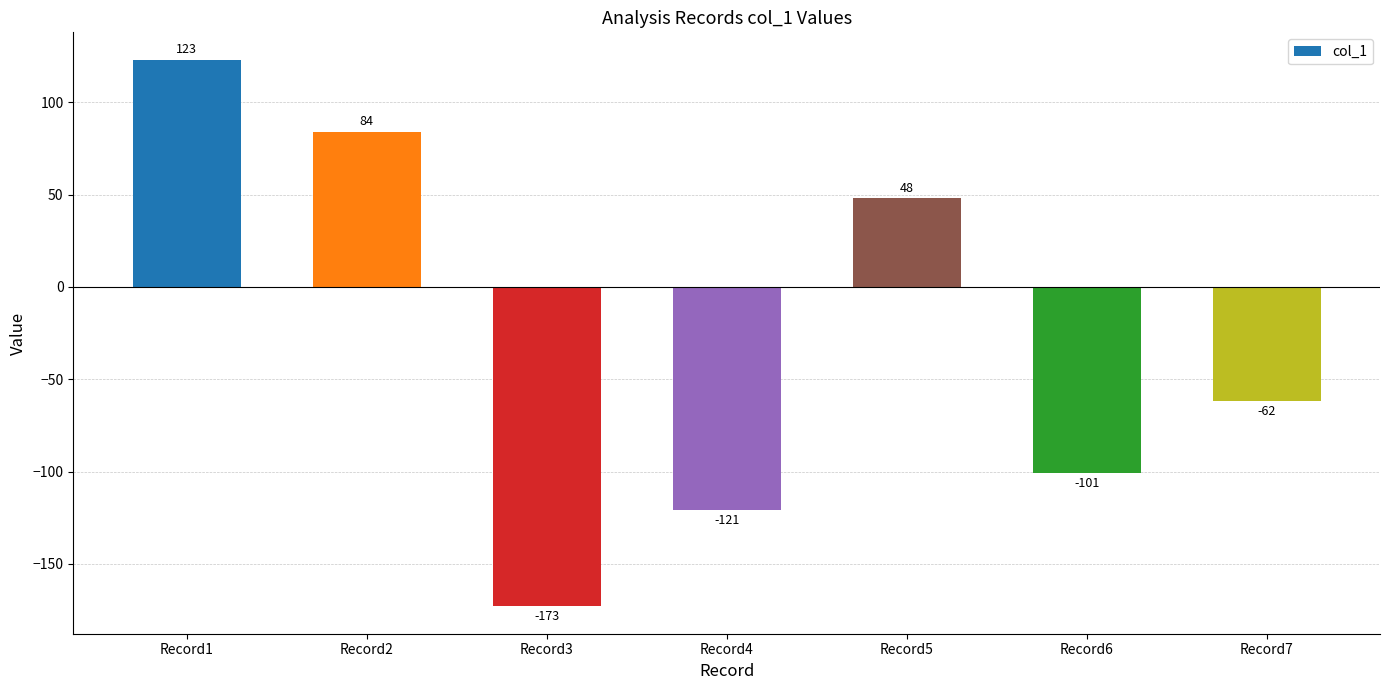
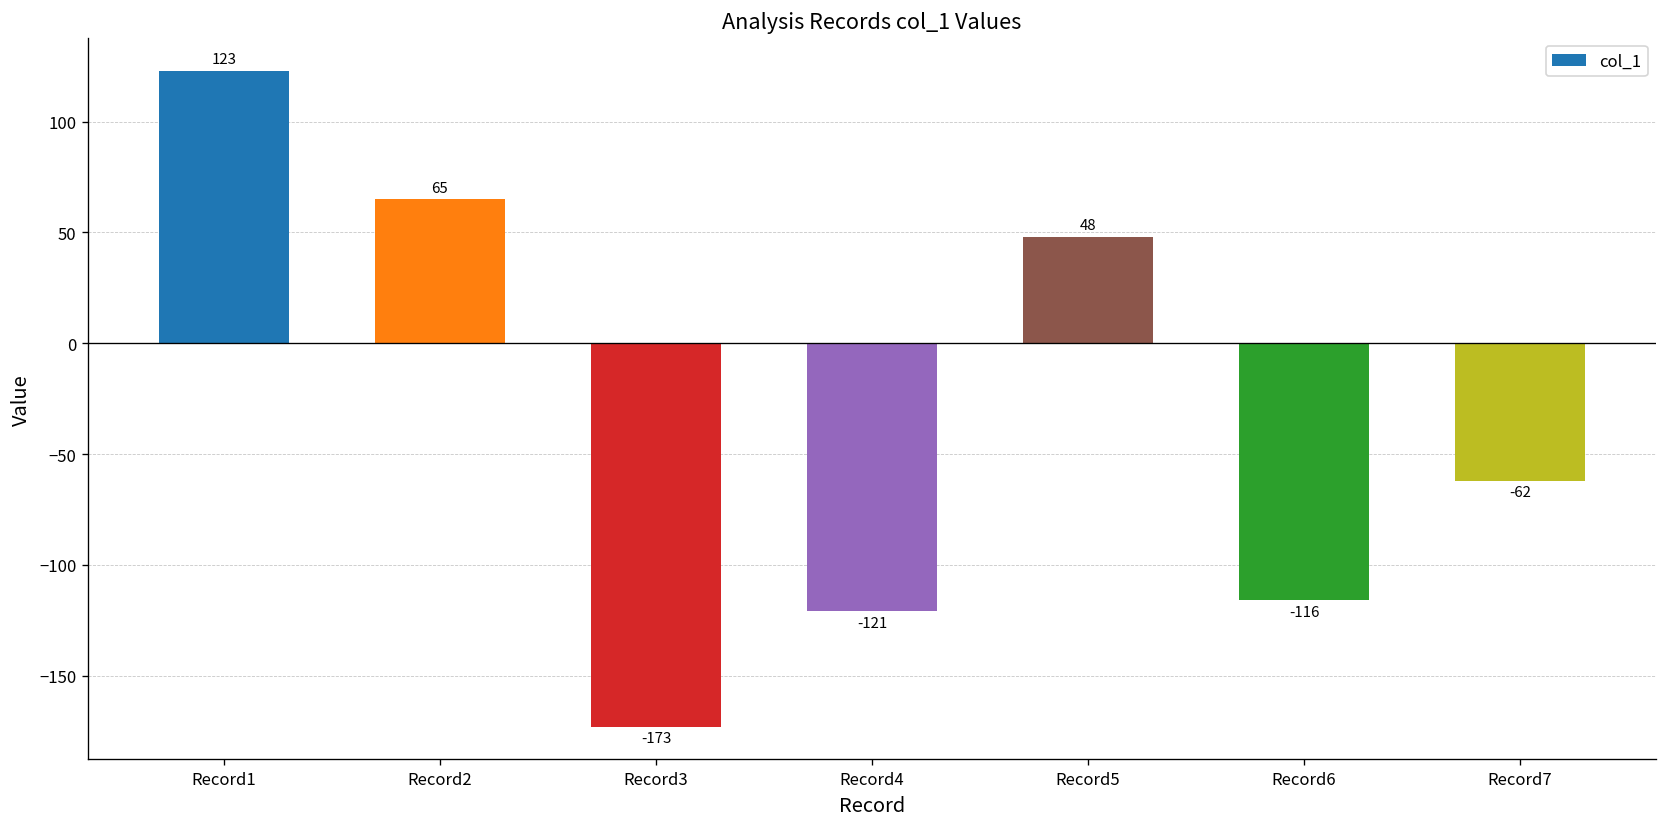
  {
    "Record1": 123,
-   "Record2": 84,
+   "Record2": 65,
    "Record3": -173,
    "Record4": -121,
    "Record5": 48,
-   "Record6": -101,
+   "Record6": -116,
    "Record7": -62
  }
